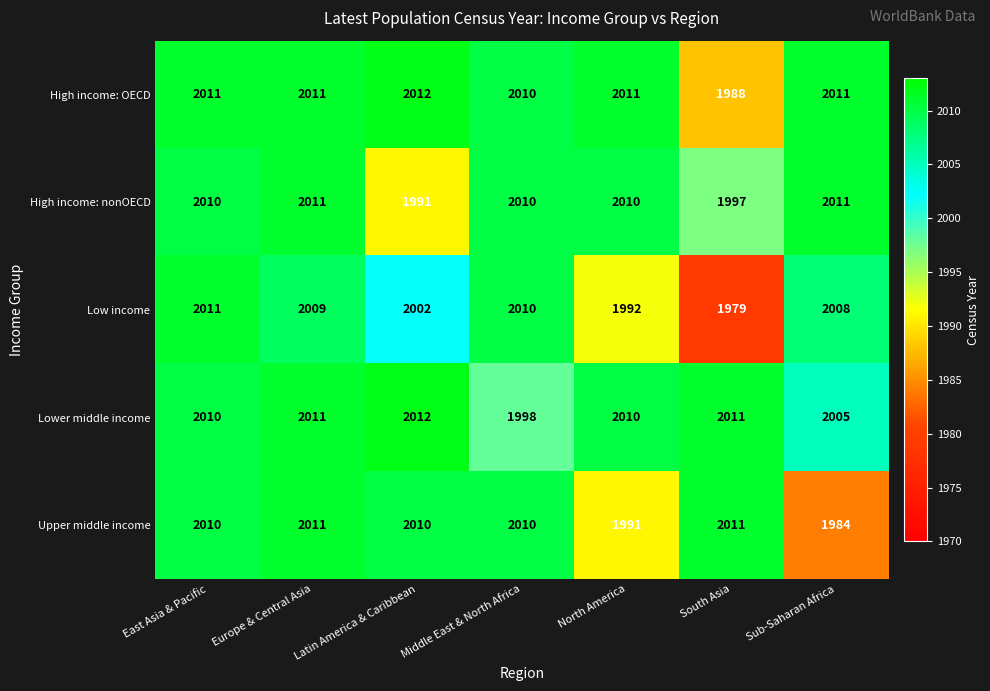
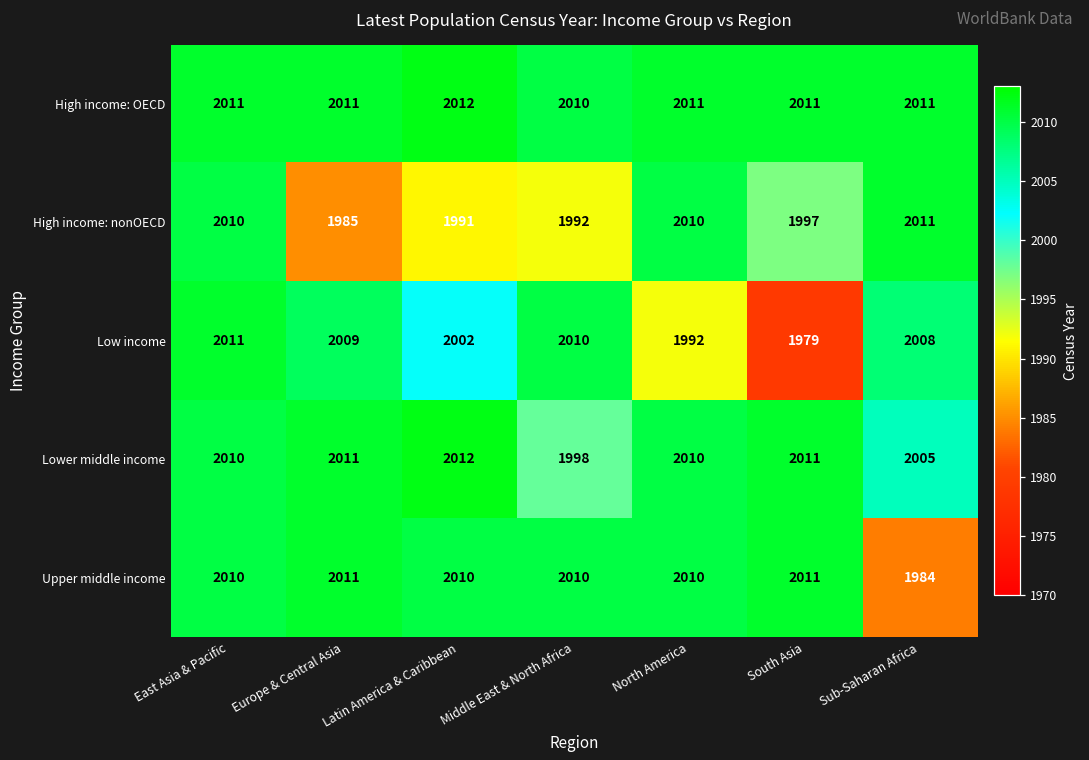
  {
    "High income: OECD": {
      "East Asia & Pacific": 2011,
      "Europe & Central Asia": 2011,
      "Latin America & Caribbean": 2012,
      "Middle East & North Africa": 2010,
      "North America": 2011,
-     "South Asia": 1988,
+     "South Asia": 2011,
      "Sub-Saharan Africa": 2011
    },
    "High income: nonOECD": {
      "East Asia & Pacific": 2010,
-     "Europe & Central Asia": 2011,
+     "Europe & Central Asia": 1985,
      "Latin America & Caribbean": 1991,
-     "Middle East & North Africa": 2010,
+     "Middle East & North Africa": 1992,
      "North America": 2010,
      "South Asia": 1997,
      "Sub-Saharan Africa": 2011
    },
    "Low income": {
      "East Asia & Pacific": 2011,
      "Europe & Central Asia": 2009,
      "Latin America & Caribbean": 2002,
      "Middle East & North Africa": 2010,
      "North America": 1992,
      "South Asia": 1979,
      "Sub-Saharan Africa": 2008
    },
    "Lower middle income": {
      "East Asia & Pacific": 2010,
      "Europe & Central Asia": 2011,
      "Latin America & Caribbean": 2012,
      "Middle East & North Africa": 1998,
      "North America": 2010,
      "South Asia": 2011,
      "Sub-Saharan Africa": 2005
    },
    "Upper middle income": {
      "East Asia & Pacific": 2010,
      "Europe & Central Asia": 2011,
      "Latin America & Caribbean": 2010,
      "Middle East & North Africa": 2010,
-     "North America": 1991,
+     "North America": 2010,
      "South Asia": 2011,
      "Sub-Saharan Africa": 1984
    }
  }
